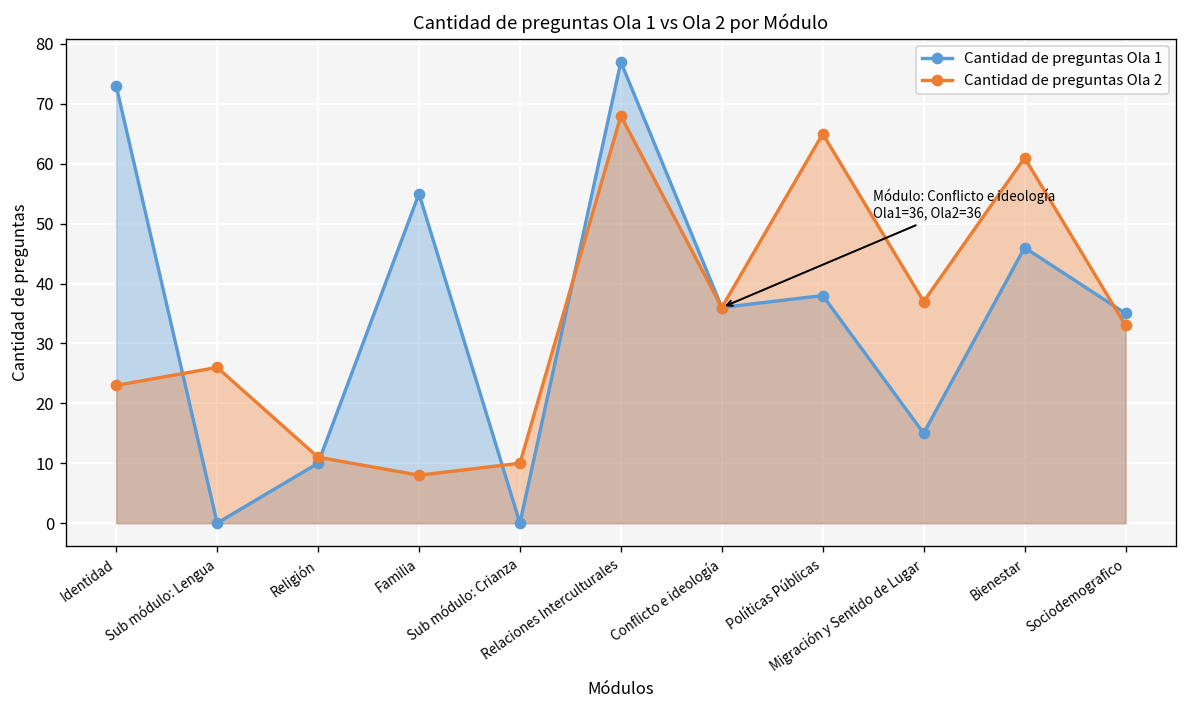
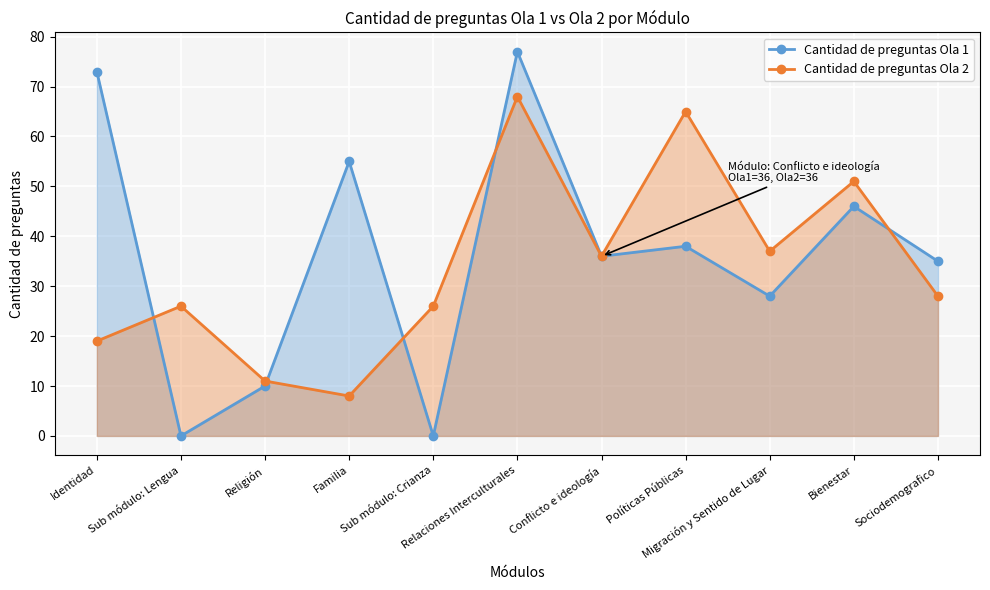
  {
    "Cantidad de preguntas Ola 1": {
      "Identidad": 73,
      "Sub módulo: Lengua": 0,
      "Religión": 10,
      "Familia": 55,
      "Sub módulo: Crianza": 0,
      "Relaciones Interculturales": 77,
-     "Migración y Sentido de Lugar": 15,
+     "Migración y Sentido de Lugar": 28,
      "Sociodemografico": 35
    },
    "Cantidad de preguntas Ola 2": {
-     "Identidad": 23,
+     "Identidad": 19,
      "Sub módulo: Lengua": 26,
      "Religión": 11,
      "Familia": 8,
-     "Sub módulo: Crianza": 10,
+     "Sub módulo: Crianza": 26,
      "Relaciones Interculturales": 68,
      "Políticas Públicas": 65,
-     "Bienestar": 61,
-     "Sociodemografico": 33
+     "Bienestar": 51,
+     "Sociodemografico": 28
    }
  }
